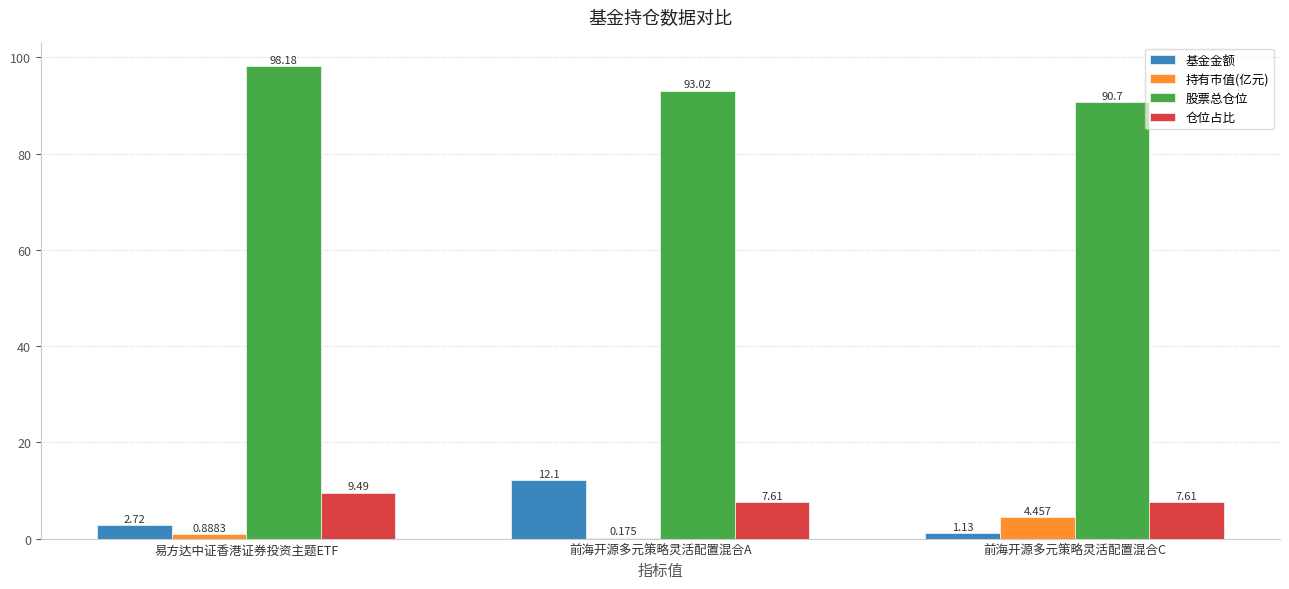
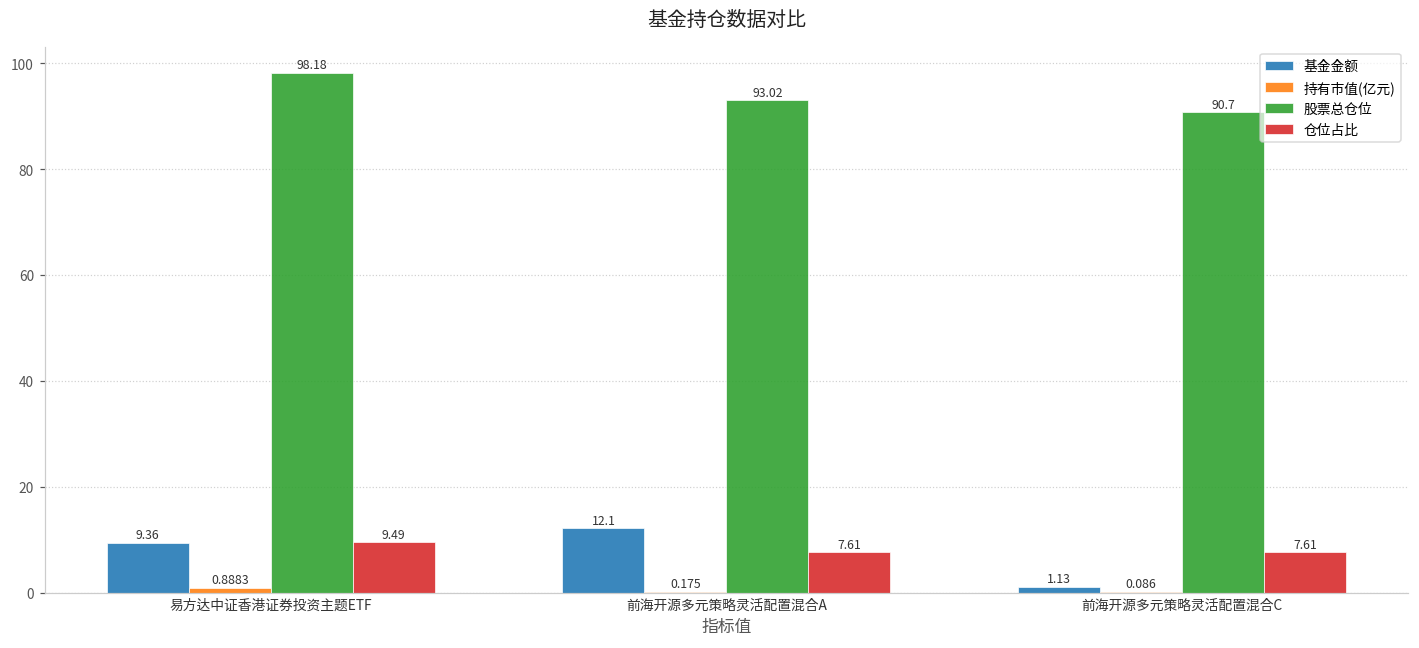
  {
    "基金金额": {
-     "易方达中证香港证券投资主题ETF": 2.72,
+     "易方达中证香港证券投资主题ETF": 9.36,
      "前海开源多元策略灵活配置混合A": 12.1,
      "前海开源多元策略灵活配置混合C": 1.13
    },
    "持有市值(亿元)": {
      "易方达中证香港证券投资主题ETF": 0.8883,
      "前海开源多元策略灵活配置混合A": 0.175,
-     "前海开源多元策略灵活配置混合C": 4.457
+     "前海开源多元策略灵活配置混合C": 0.086
    },
    "股票总仓位": {
      "易方达中证香港证券投资主题ETF": 98.18,
      "前海开源多元策略灵活配置混合A": 93.02,
      "前海开源多元策略灵活配置混合C": 90.7
    },
    "仓位占比": {
      "易方达中证香港证券投资主题ETF": 9.49,
      "前海开源多元策略灵活配置混合A": 7.61,
      "前海开源多元策略灵活配置混合C": 7.61
    }
  }
